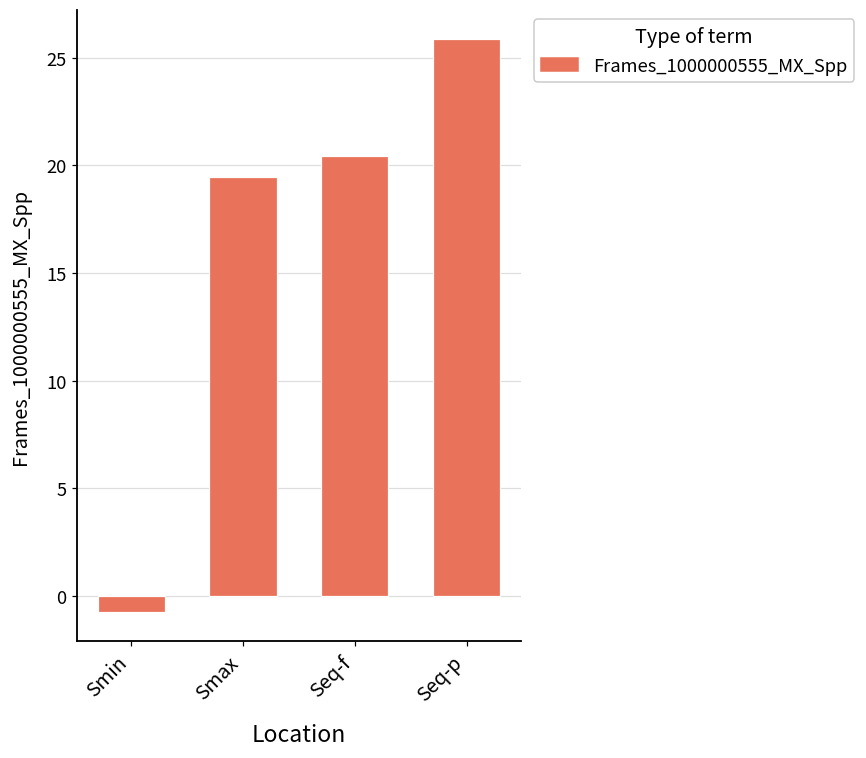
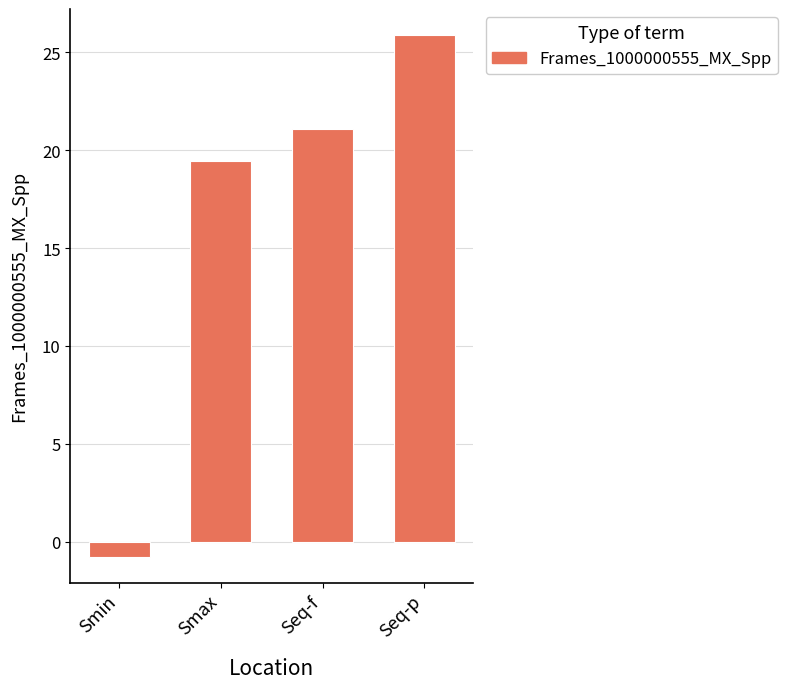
  {
    "Smin": -0.8,
    "Smax": 19.5,
-   "Seq-f": 20.4,
+   "Seq-f": 21.1,
    "Seq-p": 25.9
  }
